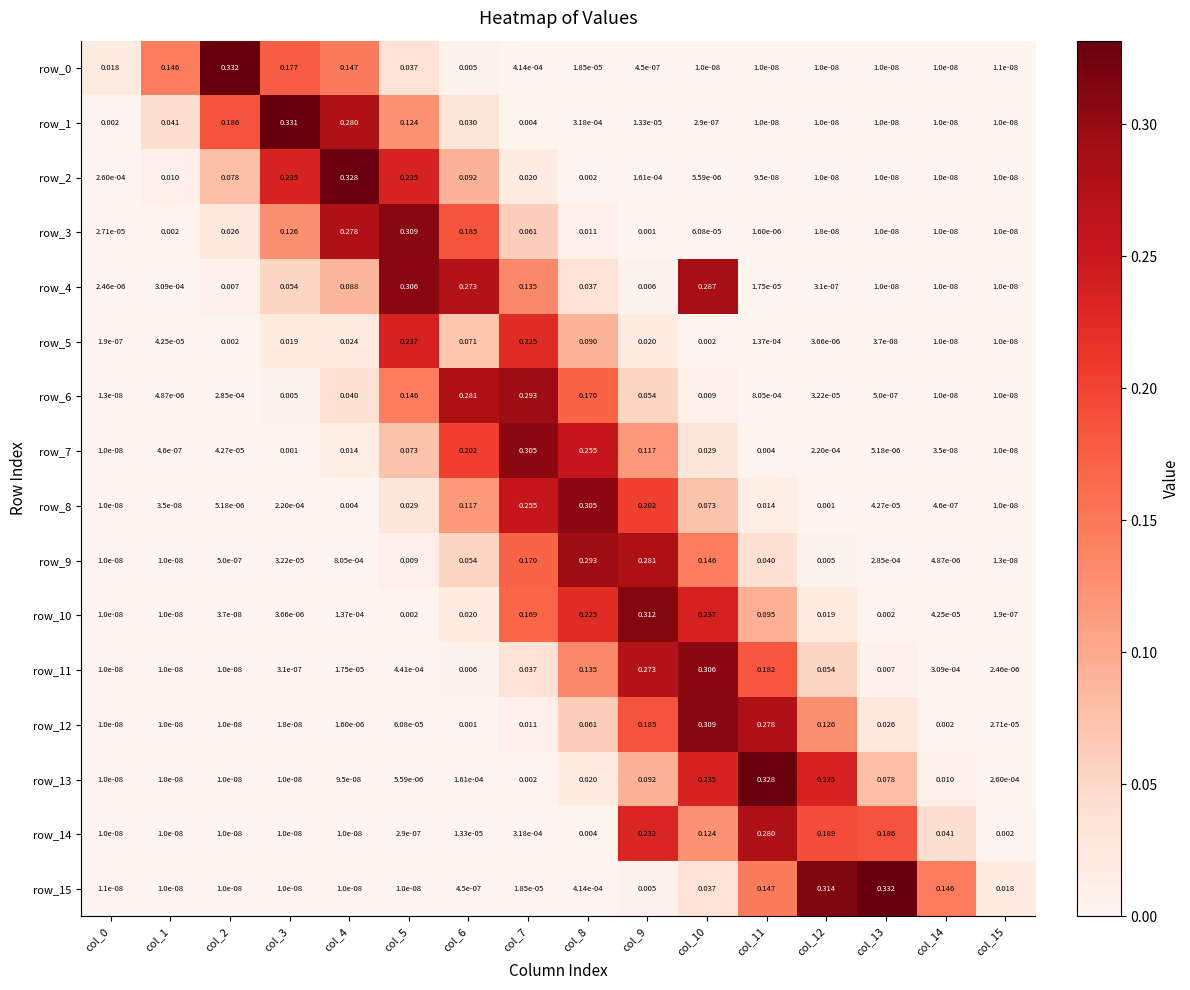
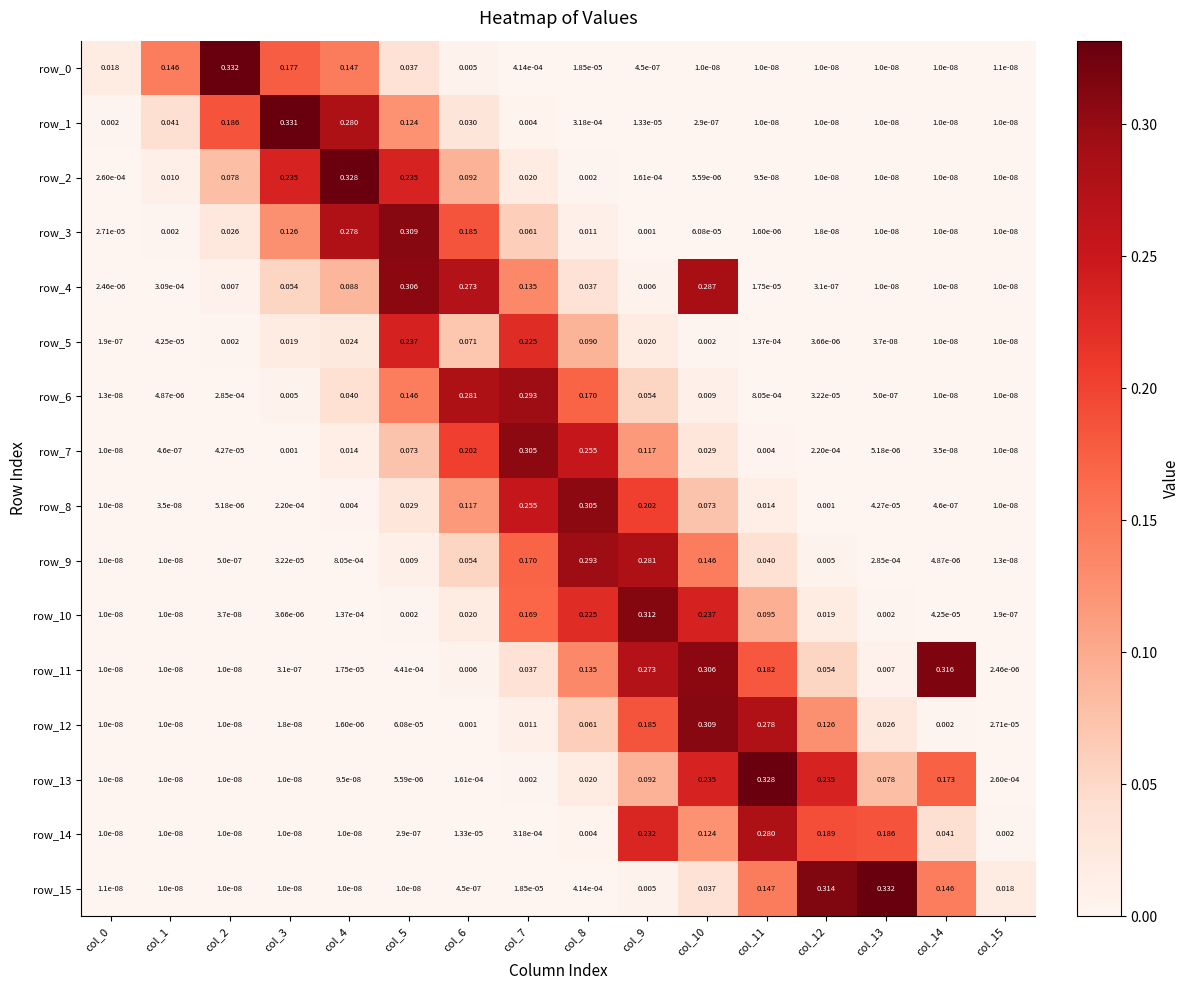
  {
    "row_11": {
      "col_0": "1.0e-08",
      "col_1": "1.0e-08",
      "col_2": "1.0e-08",
      "col_3": "3.1e-07",
      "col_4": "1.75e-05",
      "col_5": "4.41e-04",
      "col_6": "0.006",
      "col_7": "0.037",
      "col_8": "0.135",
      "col_9": "0.273",
      "col_10": "0.306",
      "col_11": "0.182",
      "col_12": "0.054",
      "col_13": "0.007",
-     "col_14": "3.09e-04",
+     "col_14": "0.316",
      "col_15": "2.46e-06"
    },
    "row_13": {
      "col_0": "1.0e-08",
      "col_1": "1.0e-08",
      "col_2": "1.0e-08",
      "col_3": "1.0e-08",
      "col_4": "9.5e-08",
      "col_5": "5.59e-06",
      "col_6": "1.61e-04",
      "col_7": "0.002",
      "col_8": "0.020",
      "col_9": "0.092",
      "col_10": "0.235",
      "col_11": "0.328",
      "col_12": "0.235",
      "col_13": "0.078",
-     "col_14": "0.010",
+     "col_14": "0.173",
      "col_15": "2.60e-04"
    }
  }
